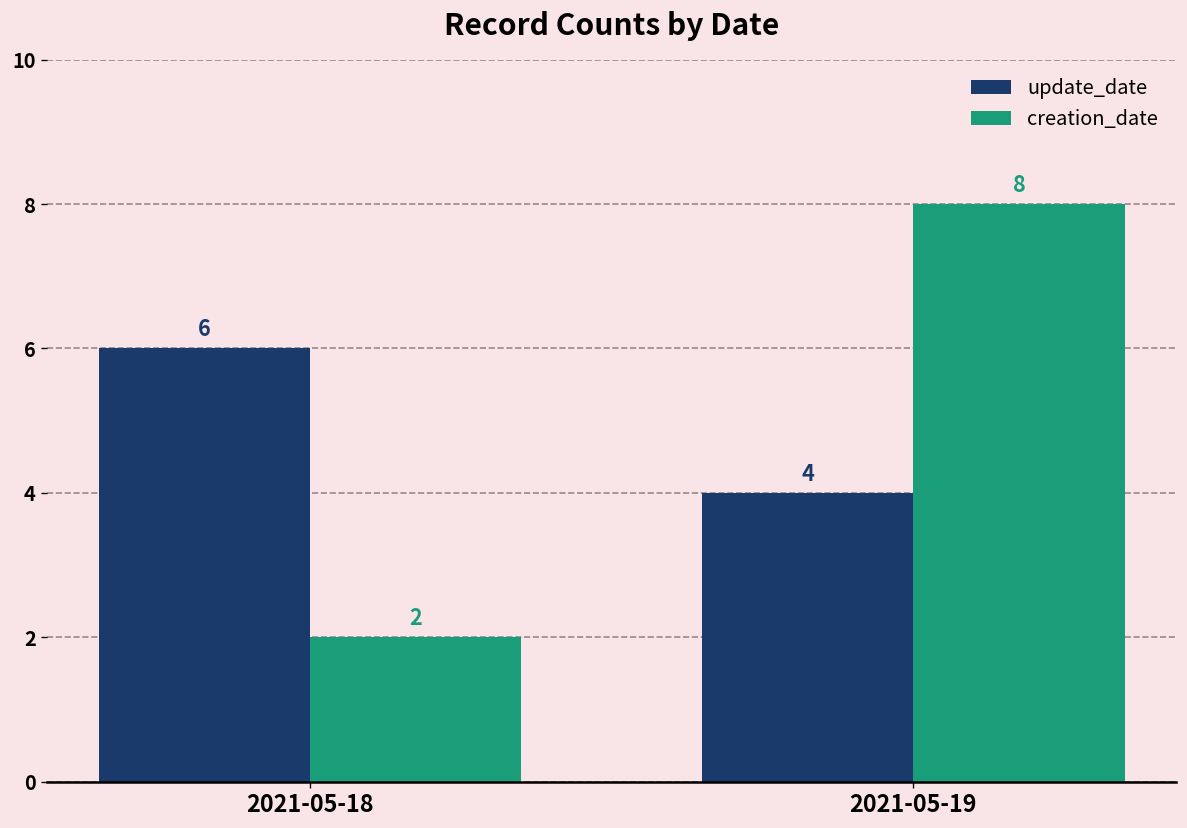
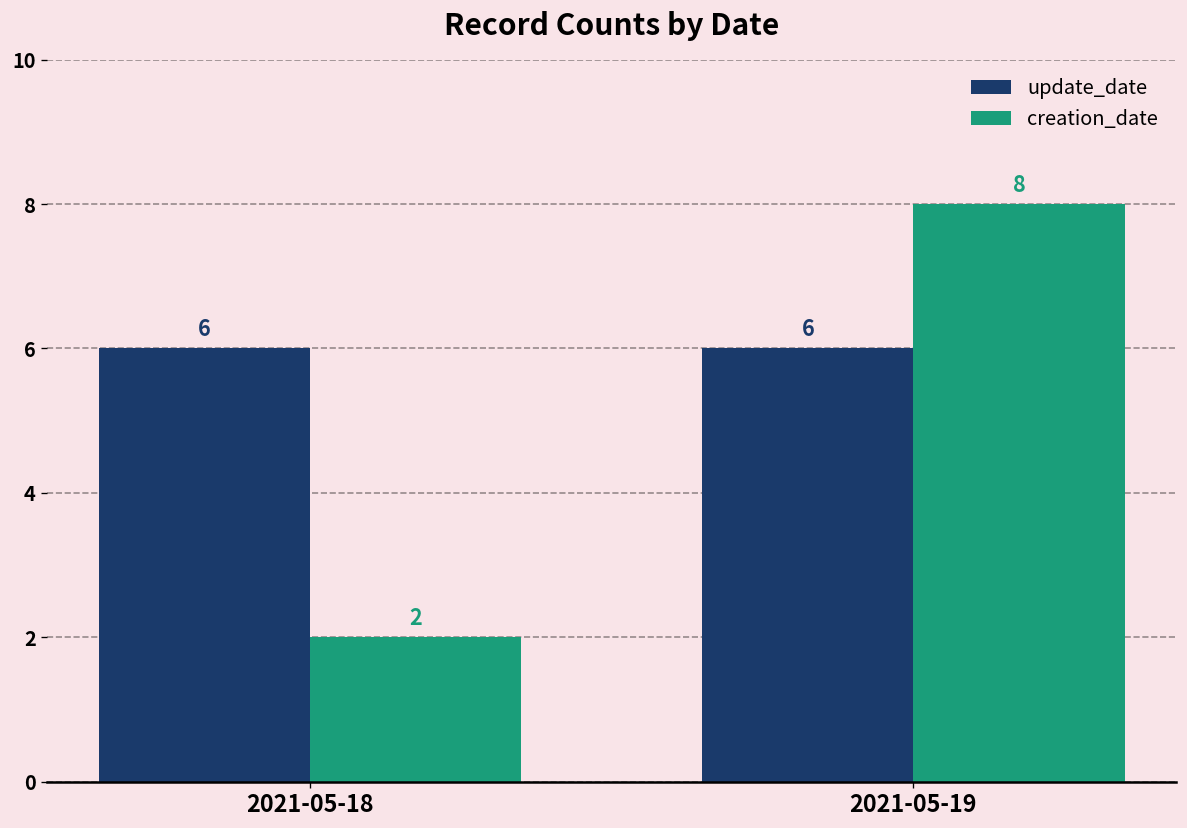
  {
    "update_date": {
      "2021-05-18": 6,
-     "2021-05-19": 4
+     "2021-05-19": 6
    },
    "creation_date": {
      "2021-05-18": 2,
      "2021-05-19": 8
    }
  }
